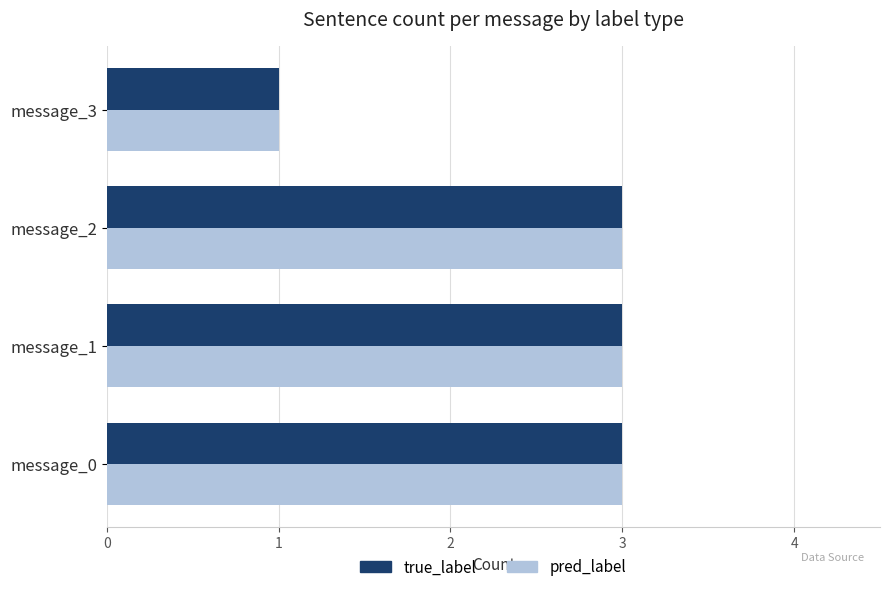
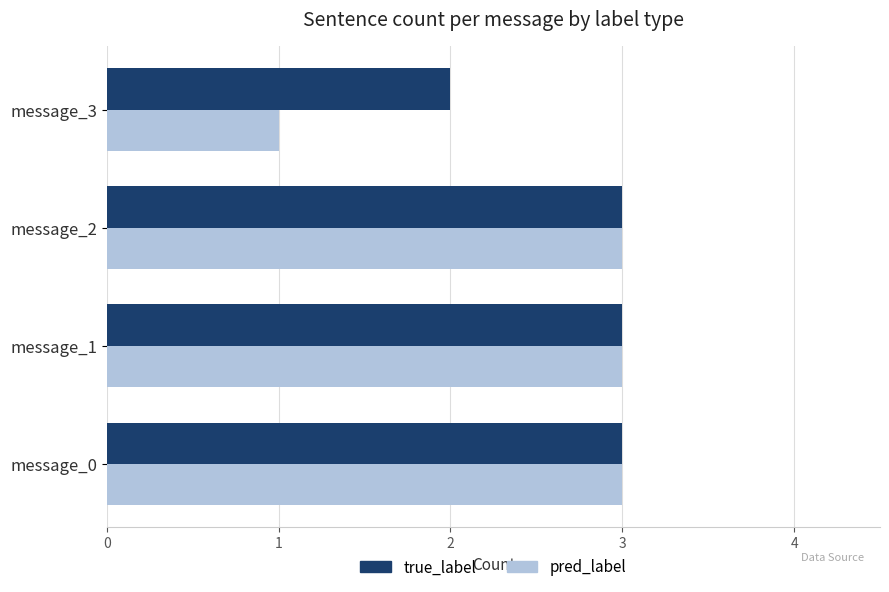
  {
    "true_label": {
-     "message_3": 1,
+     "message_3": 2,
      "message_2": 3,
      "message_1": 3,
      "message_0": 3
    },
    "pred_label": {
      "message_3": 1,
      "message_2": 3,
      "message_1": 3,
      "message_0": 3
    }
  }
